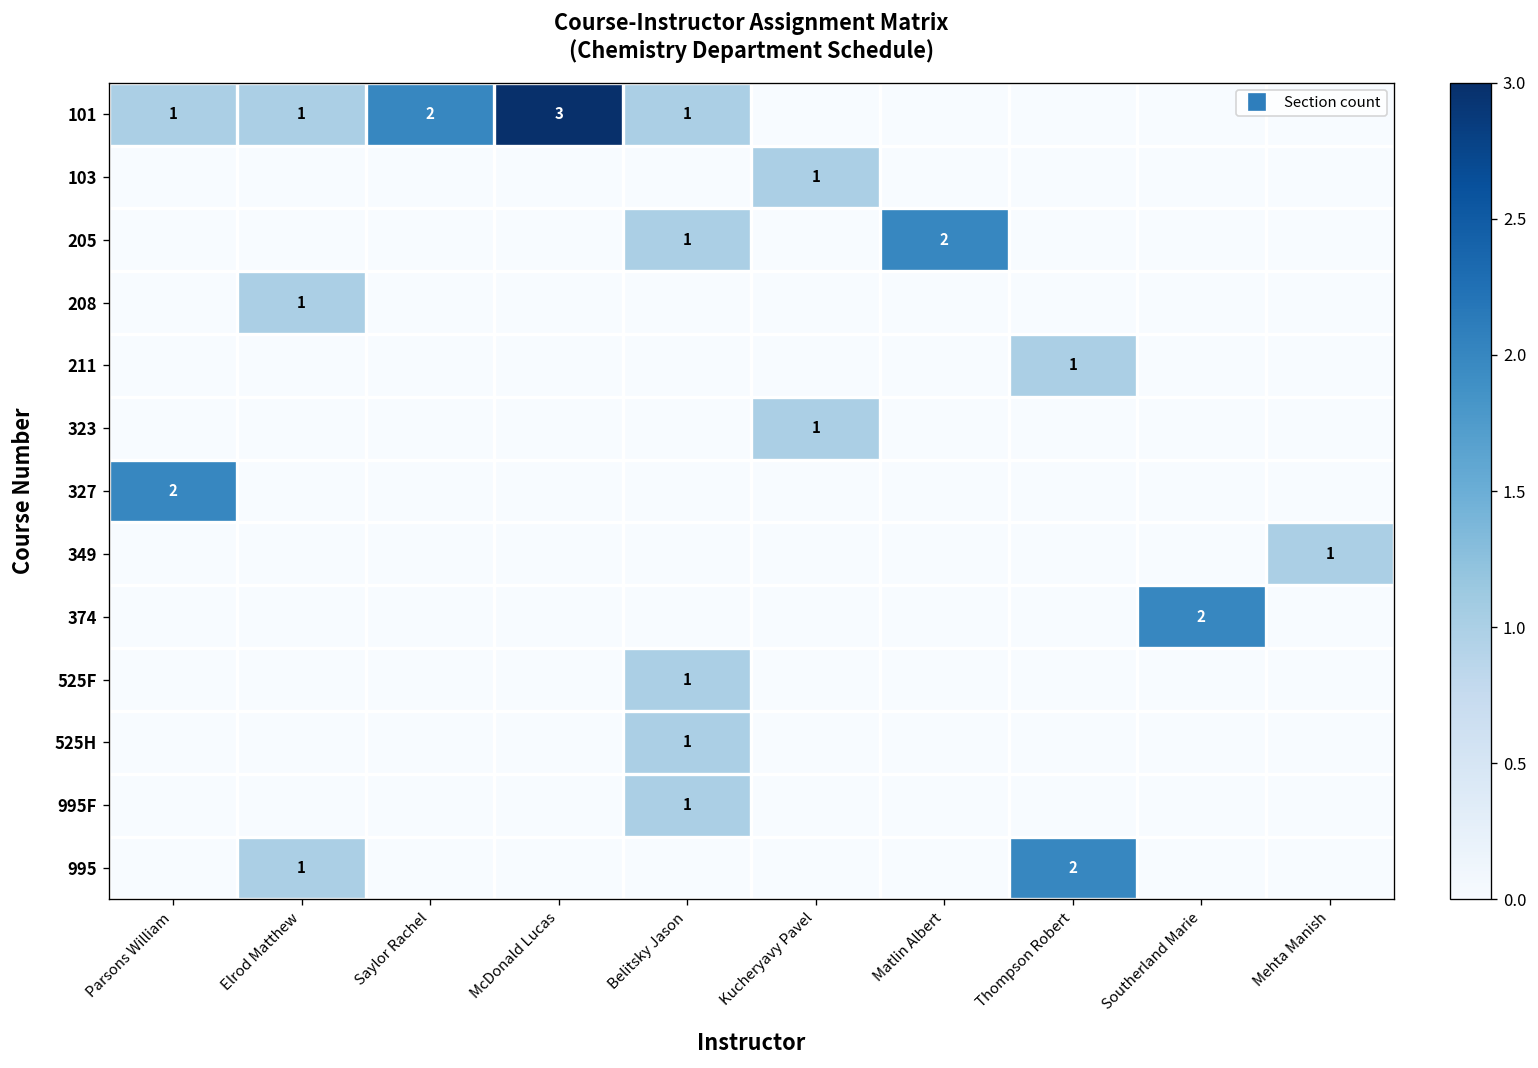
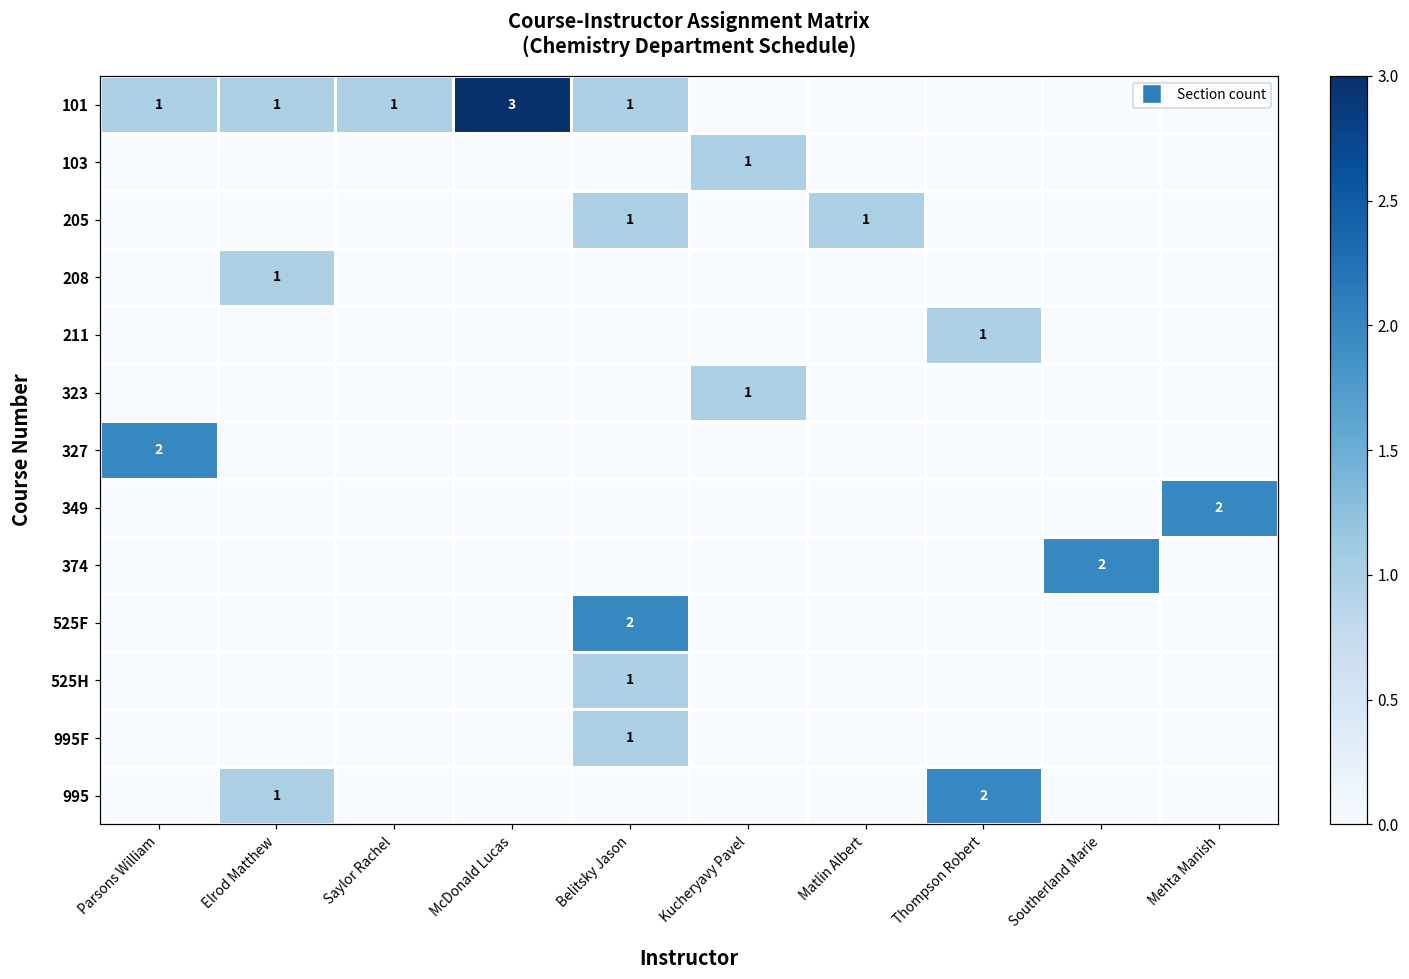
  {
    "101": {
      "Parsons William": 1,
      "Elrod Matthew": 1,
-     "Saylor Rachel": 2,
+     "Saylor Rachel": 1,
      "McDonald Lucas": 3,
      "Belitsky Jason": 1
    },
    "103": {
      "Kucheryavy Pavel": 1
    },
    "205": {
      "Belitsky Jason": 1,
-     "Matlin Albert": 2
+     "Matlin Albert": 1
    },
    "208": {
      "Elrod Matthew": 1
    },
    "211": {
      "Thompson Robert": 1
    },
    "323": {
      "Kucheryavy Pavel": 1
    },
    "327": {
      "Parsons William": 2
    },
    "349": {
-     "Mehta Manish": 1
+     "Mehta Manish": 2
    },
    "374": {
      "Southerland Marie": 2
    },
    "525F": {
-     "Belitsky Jason": 1
+     "Belitsky Jason": 2
    },
    "525H": {
      "Belitsky Jason": 1
    },
    "995F": {
      "Belitsky Jason": 1
    },
    "995": {
      "Elrod Matthew": 1,
      "Thompson Robert": 2
    }
  }
